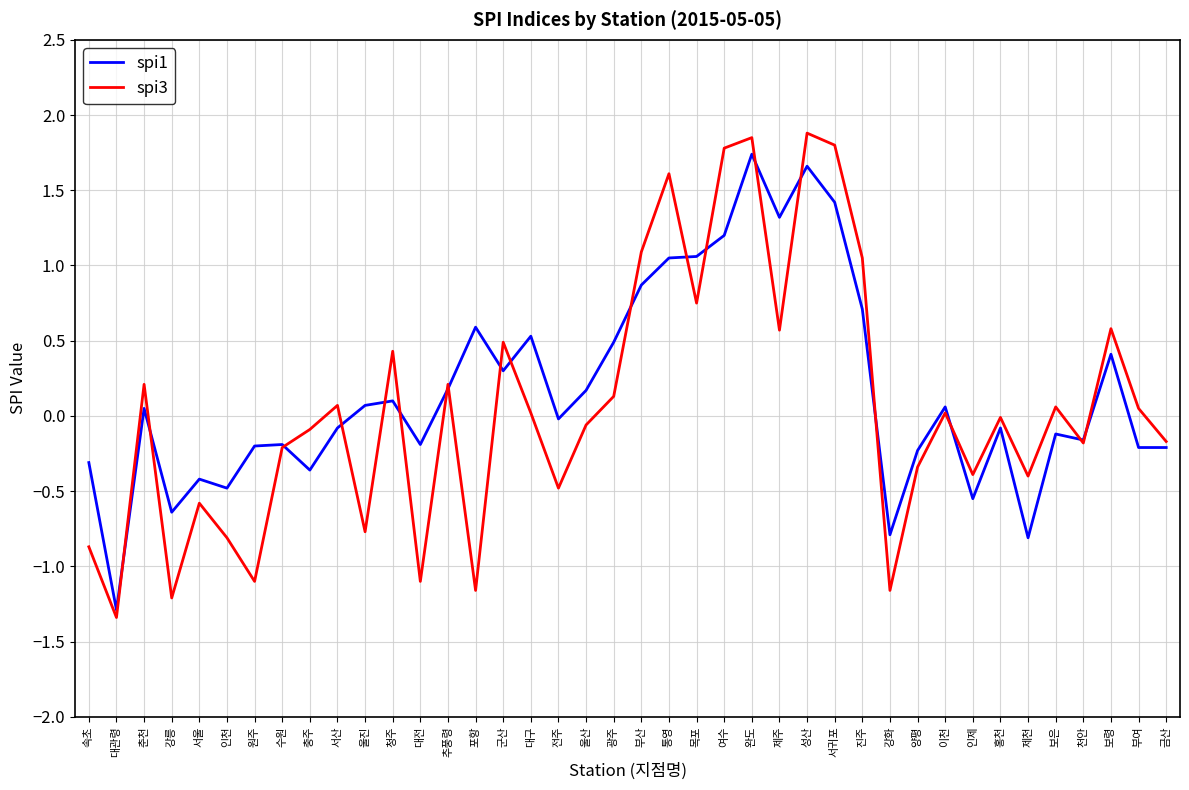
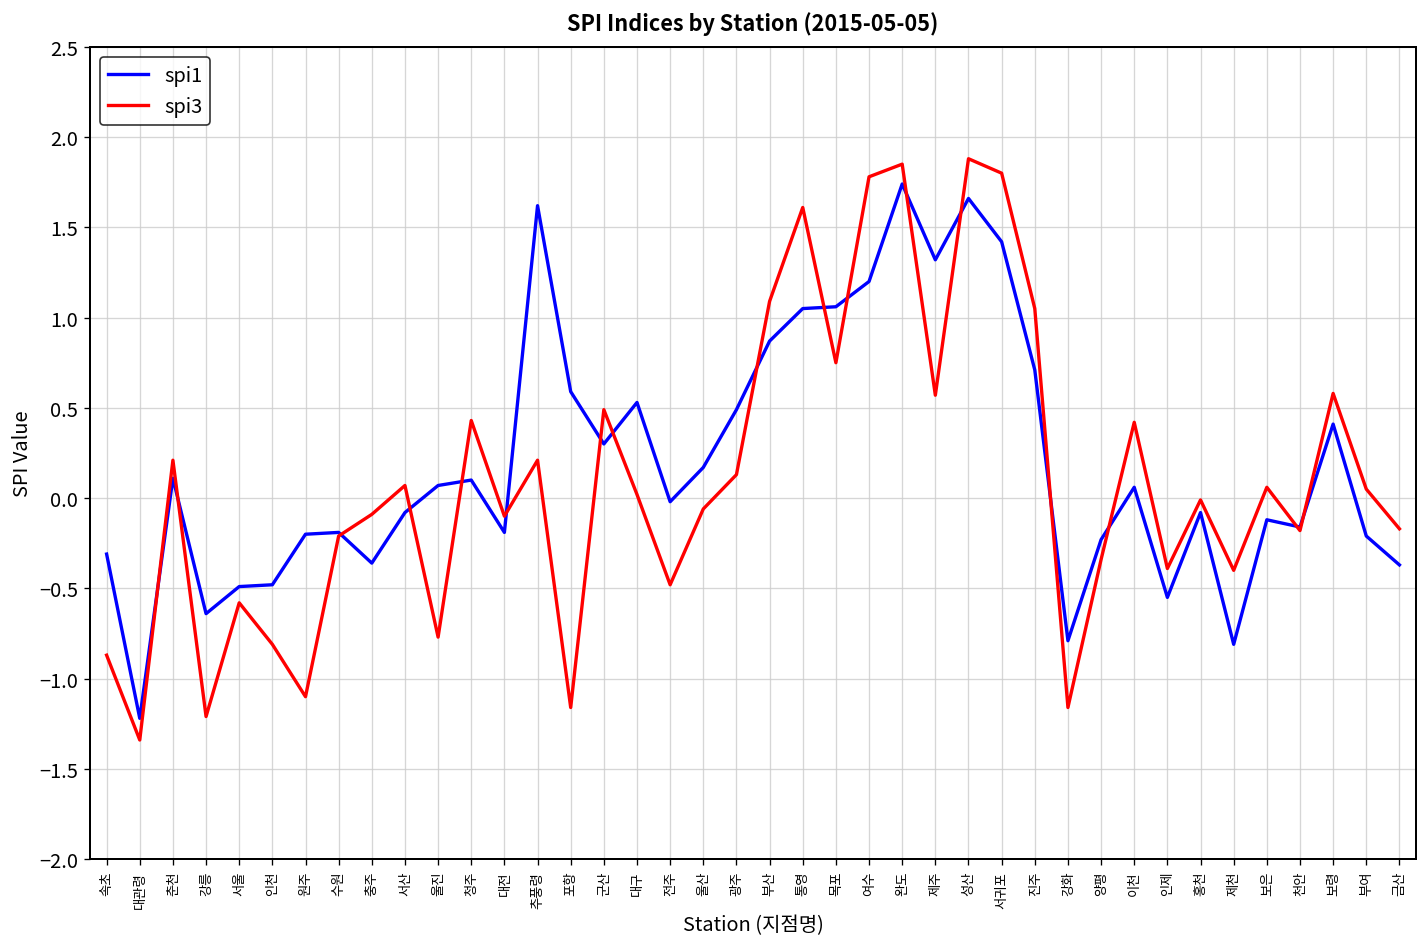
  {
    "spi1": {
      "속초": -0.31,
-     "대관령": -1.29,
-     "춘천": 0.05,
+     "대관령": -1.22,
+     "춘천": 0.11,
      "강릉": -0.64,
-     "서울": -0.42,
+     "서울": -0.49,
      "인천": -0.48,
      "원주": -0.20,
      "수원": -0.19,
      "충주": -0.36,
      "서산": -0.08,
      "울진": 0.07,
      "청주": 0.10,
      "대전": -0.19,
-     "추풍령": 0.18,
+     "추풍령": 1.62,
      "포항": 0.59,
      "군산": 0.30,
      "대구": 0.53,
      "전주": -0.02,
      "울산": 0.17,
      "광주": 0.49,
      "부산": 0.87,
      "통영": 1.05,
      "목포": 1.06,
      "여수": 1.20,
      "완도": 1.74,
      "제주": 1.32,
      "성산": 1.66,
      "서귀포": 1.42,
      "진주": 0.71,
      "강화": -0.79,
      "양평": -0.23,
      "이천": 0.06,
      "인제": -0.55,
      "홍천": -0.08,
      "제천": -0.81,
      "보은": -0.12,
      "천안": -0.16,
      "보령": 0.41,
      "부여": -0.21,
-     "금산": -0.21
+     "금산": -0.37
    },
    "spi3": {
      "속초": -0.87,
      "대관령": -1.34,
      "춘천": 0.21,
      "강릉": -1.21,
      "서울": -0.58,
      "인천": -0.81,
      "원주": -1.10,
      "수원": -0.21,
      "충주": -0.09,
      "서산": 0.07,
      "울진": -0.77,
      "청주": 0.43,
-     "대전": -1.1,
+     "대전": -0.1,
      "추풍령": 0.21,
      "포항": -1.16,
      "군산": 0.49,
      "대구": 0.02,
      "전주": -0.48,
      "울산": -0.06,
      "광주": 0.13,
      "부산": 1.09,
      "통영": 1.61,
      "목포": 0.75,
      "여수": 1.78,
      "완도": 1.85,
      "제주": 0.57,
      "성산": 1.88,
      "서귀포": 1.80,
      "진주": 1.05,
      "강화": -1.16,
      "양평": -0.34,
-     "이천": 0.02,
+     "이천": 0.42,
      "인제": -0.39,
      "홍천": -0.01,
      "제천": -0.40,
      "보은": 0.06,
      "천안": -0.18,
      "보령": 0.58,
      "부여": 0.05,
      "금산": -0.17
    }
  }
